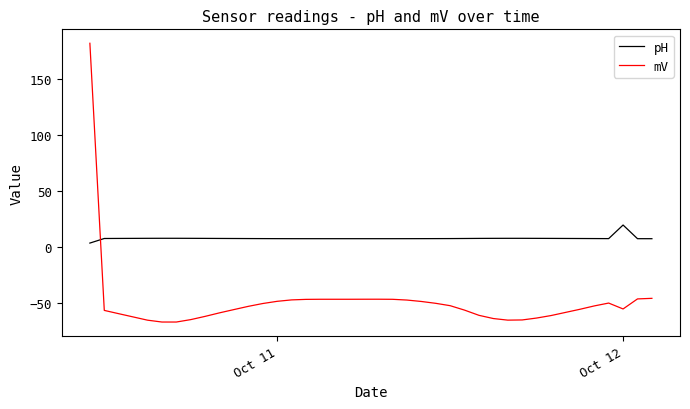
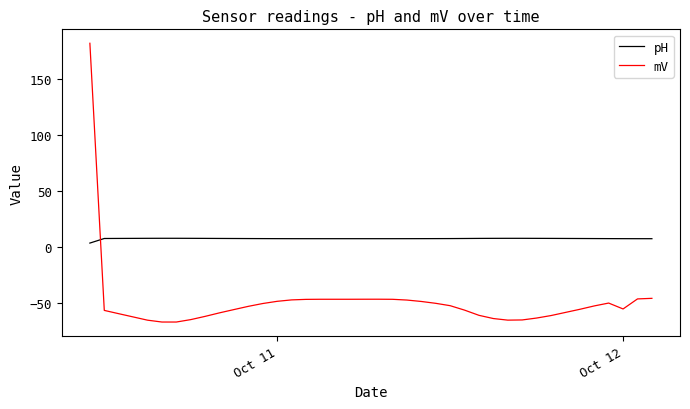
  {
    "pH": {
      "Oct 11": 8,
-     "Oct 12": 20
+     "Oct 12": 8
    },
    "mV": {
      "Oct 11": -48,
      "Oct 12": -55
    }
  }
